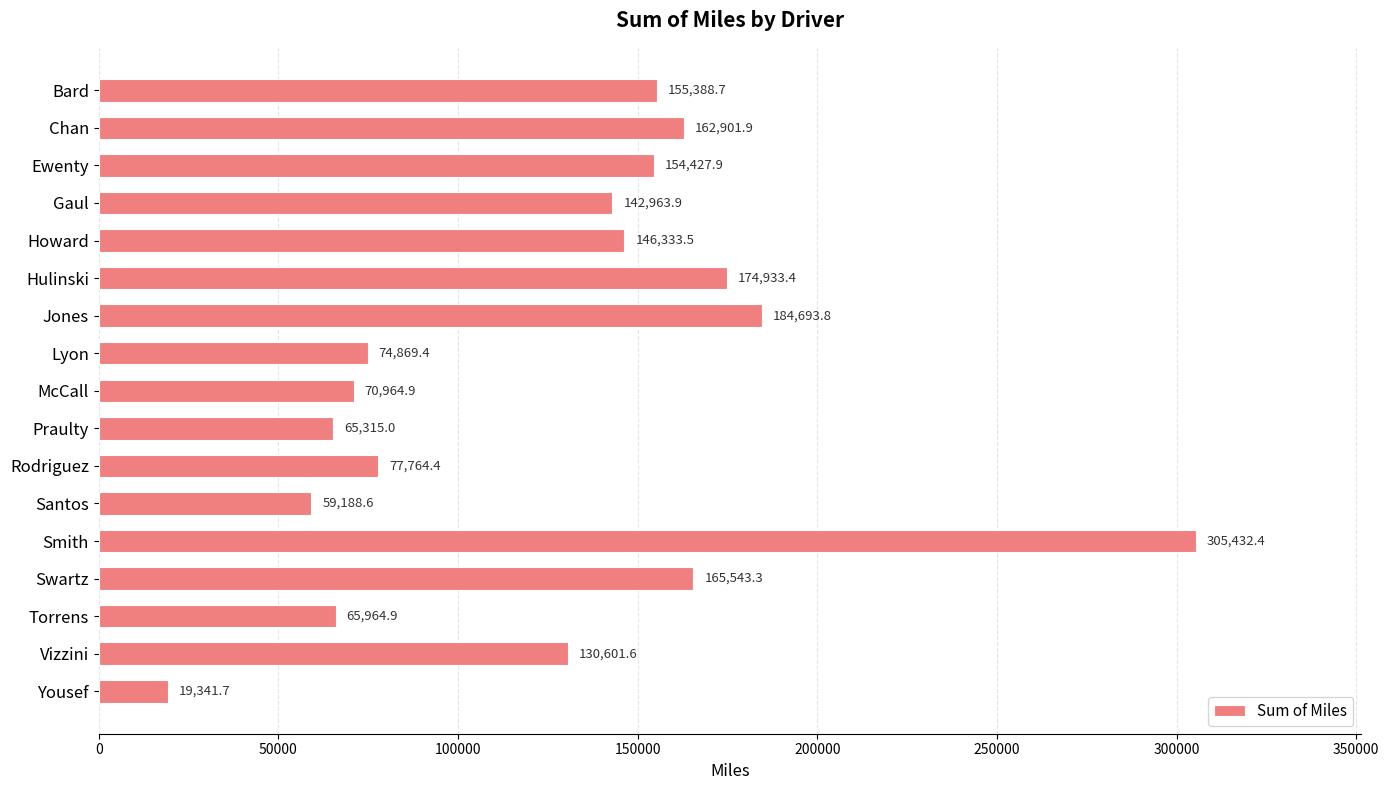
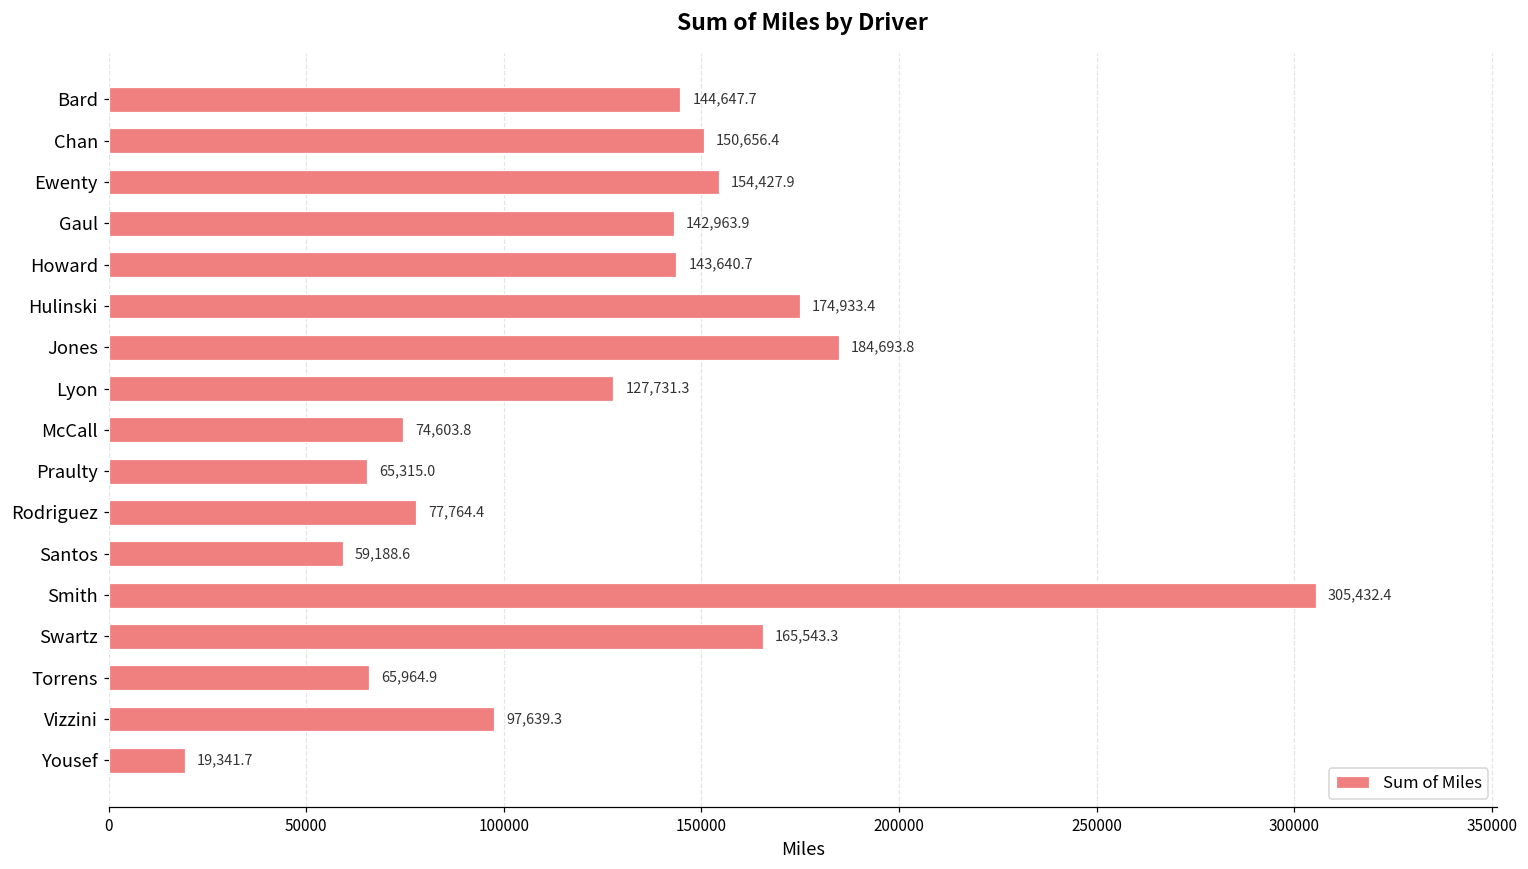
  {
-   "Bard": "155,388.7",
-   "Chan": "162,901.9",
+   "Bard": "144,647.7",
+   "Chan": "150,656.4",
    "Ewenty": "154,427.9",
    "Gaul": "142,963.9",
-   "Howard": "146,333.5",
+   "Howard": "143,640.7",
    "Hulinski": "174,933.4",
    "Jones": "184,693.8",
-   "Lyon": "74,869.4",
-   "McCall": "70,964.9",
+   "Lyon": "127,731.3",
+   "McCall": "74,603.8",
    "Praulty": "65,315.0",
    "Rodriguez": "77,764.4",
    "Santos": "59,188.6",
    "Smith": "305,432.4",
    "Swartz": "165,543.3",
    "Torrens": "65,964.9",
-   "Vizzini": "130,601.6",
+   "Vizzini": "97,639.3",
    "Yousef": "19,341.7"
  }
